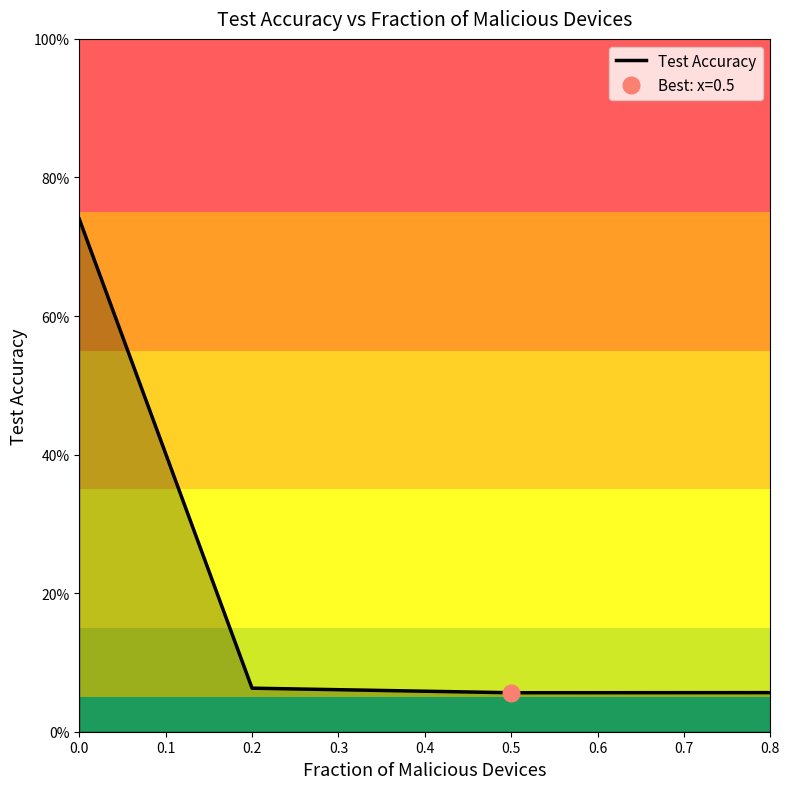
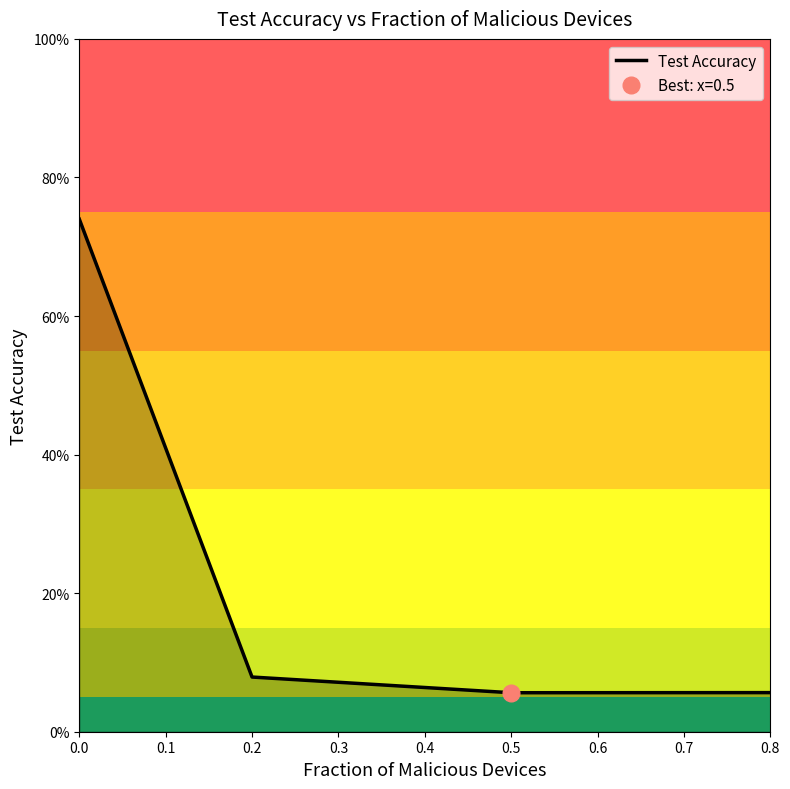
  {
    "Test Accuracy": {
      "0.0": "74%",
-     "0.2": "6%",
+     "0.2": "8%",
      "0.8": "6%"
    }
  }
